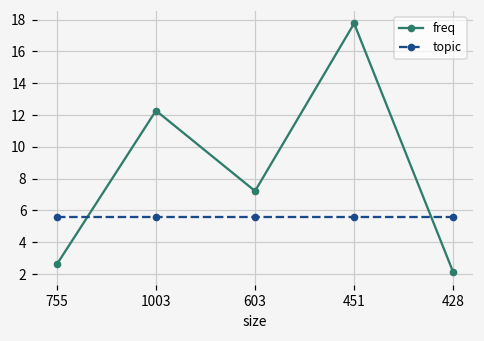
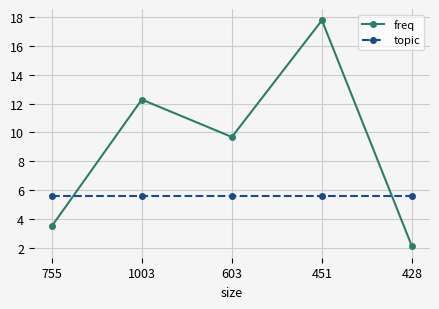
  {
    "freq": {
-     "755": 2.6,
+     "755": 3.5,
      "1003": 12.3,
-     "603": 7.2,
+     "603": 9.7,
      "451": 17.8,
      "428": 2.1
    },
    "topic": {
      "755": 5.6,
      "1003": 5.6,
      "603": 5.6,
      "451": 5.6,
      "428": 5.6
    }
  }
